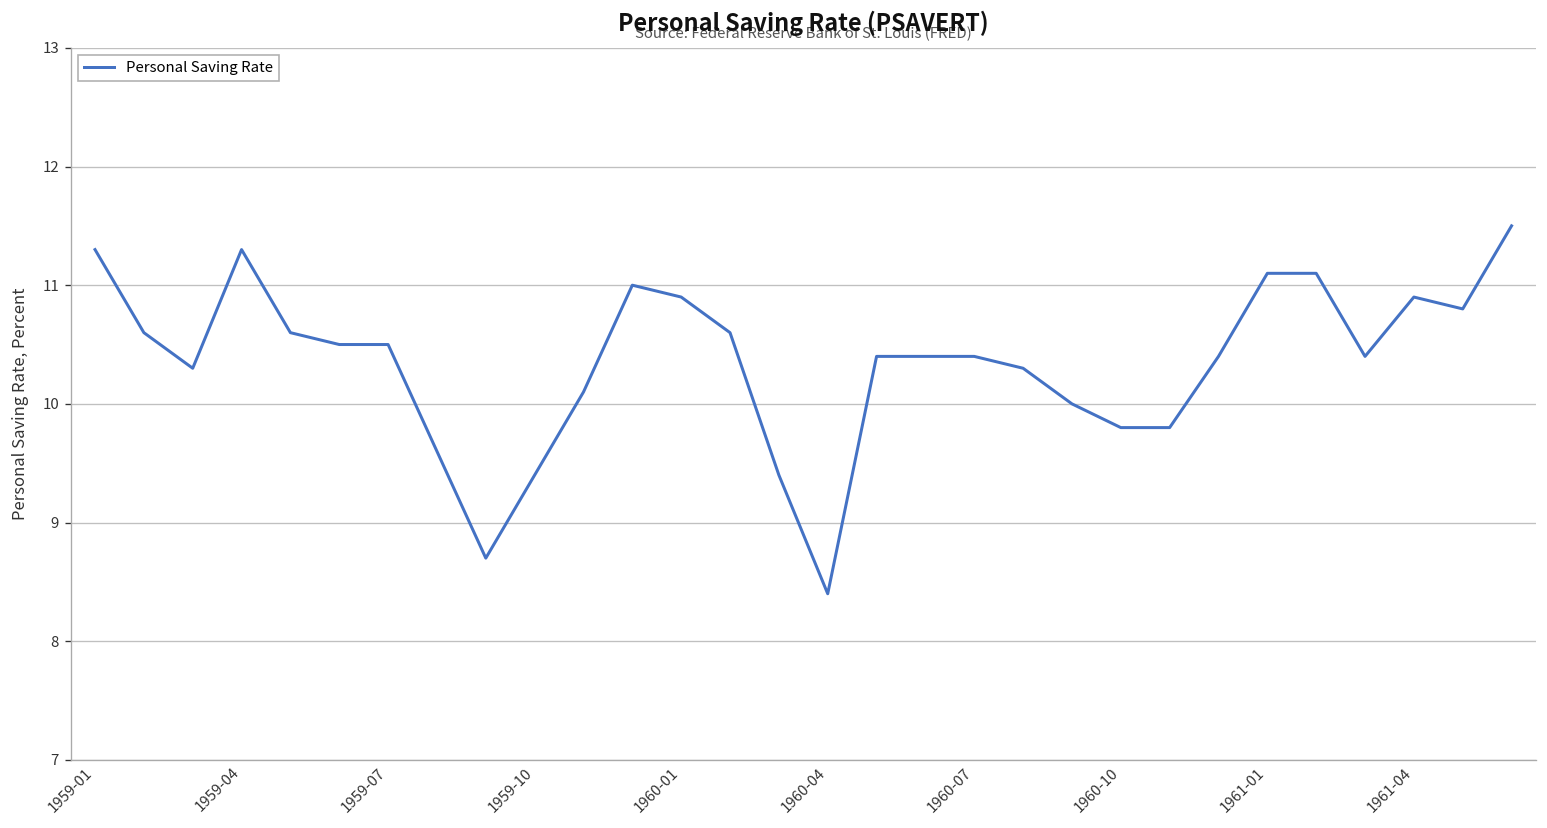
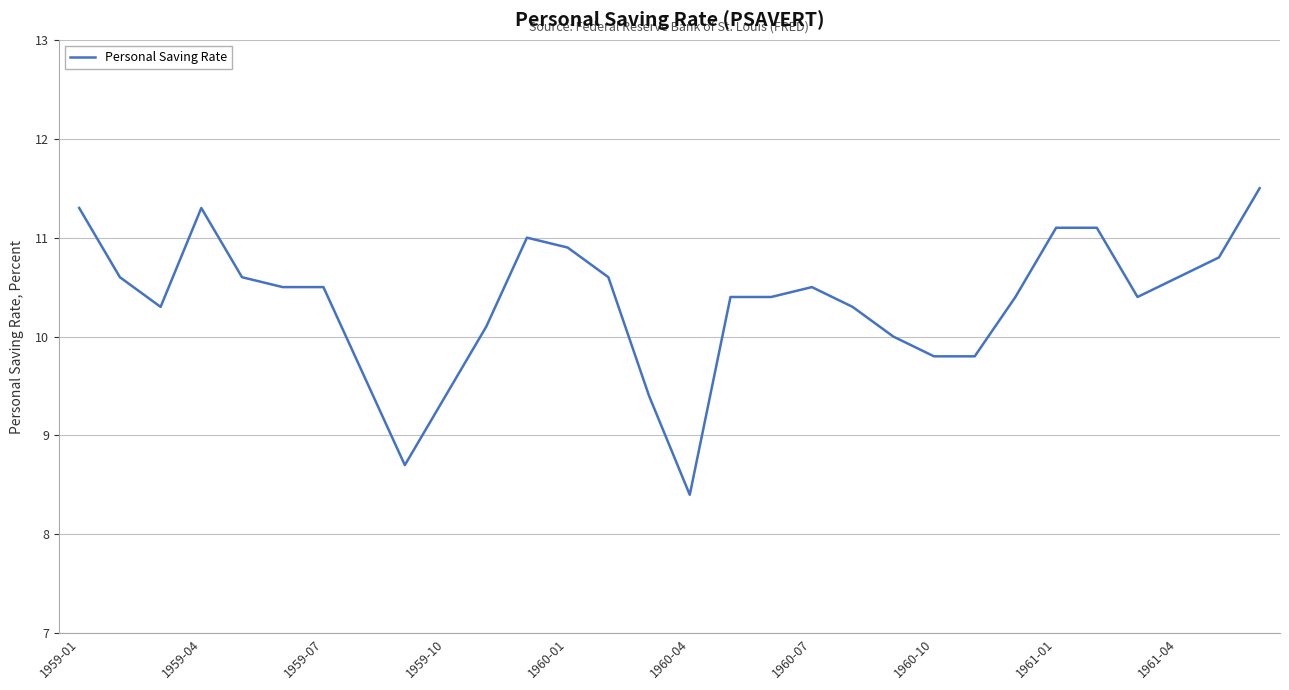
  {
    "1959-01": 11.3,
    "1959-04": 11.3,
    "1959-07": 10.5,
    "1959-10": 9.4,
    "1960-01": 10.9,
    "1960-04": 8.4,
-   "1960-07": 10.4,
+   "1960-07": 10.5,
    "1960-10": 9.8,
    "1961-01": 11.1,
-   "1961-04": 10.9
+   "1961-04": 10.6
  }
